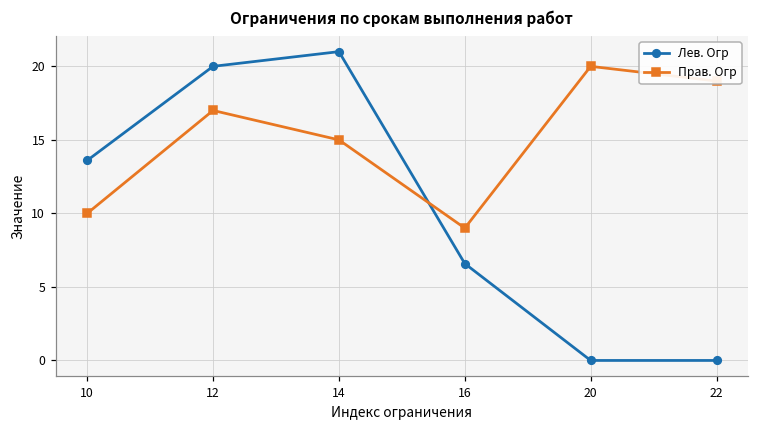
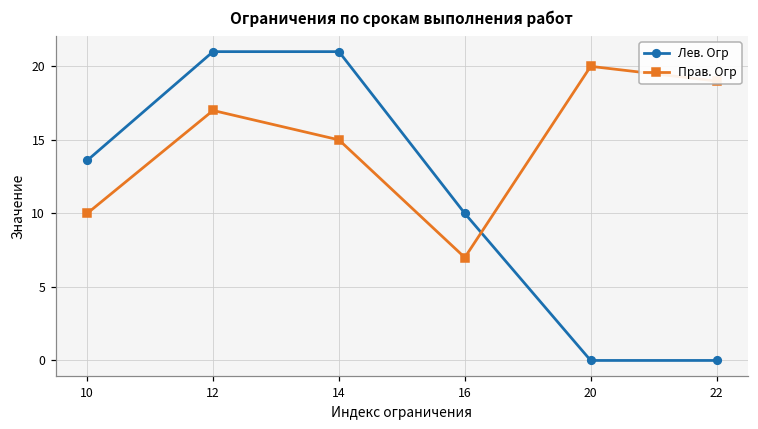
  {
    "Лев. Огр": {
      "10": 13.6,
-     "12": 20,
+     "12": 21,
      "14": 21.0,
-     "16": 6.6,
+     "16": 10.0,
      "20": 0.0,
      "22": 0.0
    },
    "Прав. Огр": {
      "10": 10,
      "12": 17,
      "14": 15,
-     "16": 9,
+     "16": 7,
      "20": 20,
      "22": 19
    }
  }
